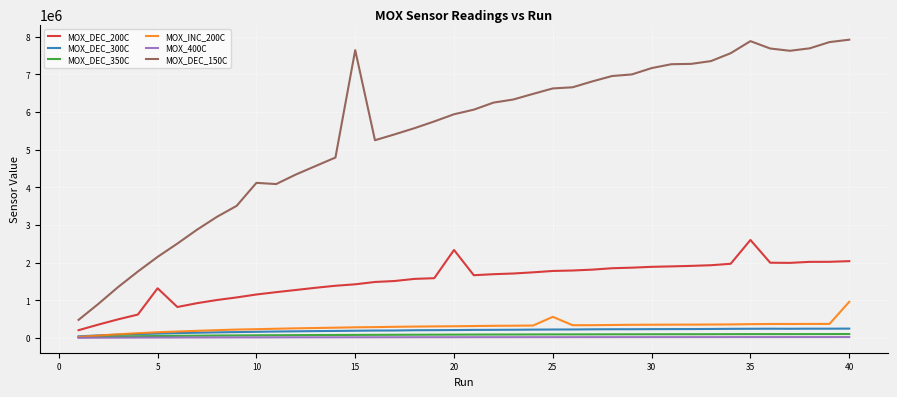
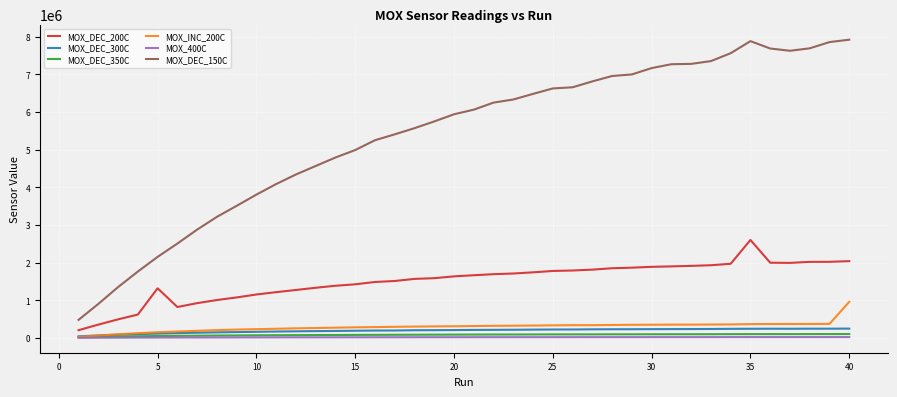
  {
    "MOX_DEC_200C": {
      "5": 1300000,
      "10": 1200000,
      "15": 1400000,
-     "20": 2300000,
+     "20": 1600000,
      "25": 1800000,
      "30": 1900000,
      "35": 2600000,
      "40": 2000000
    },
    "MOX_DEC_300C": {
      "10": 200000,
      "15": 200000,
      "20": 200000,
      "25": 200000,
      "30": 200000,
      "35": 200000,
      "40": 200000
    },
    "MOX_DEC_350C": {
      "20": 100000,
      "25": 100000,
      "30": 100000,
      "35": 100000,
      "40": 100000
    },
    "MOX_INC_200C": {
      "10": 200000,
      "15": 300000,
      "20": 300000,
-     "25": 600000,
+     "25": 300000,
      "30": 400000,
      "35": 400000,
      "40": 1000000
    },
    "MOX_400C": {
      "20": 0,
      "25": 0,
      "30": 0,
      "35": 0,
      "40": 0
    },
    "MOX_DEC_150C": {
      "5": 2200000,
-     "10": 4100000,
-     "15": 7600000,
+     "10": 3800000,
+     "15": 5000000,
      "20": 5900000,
      "25": 6600000,
      "30": 7200000,
      "35": 7900000,
      "40": 7900000
    }
  }
